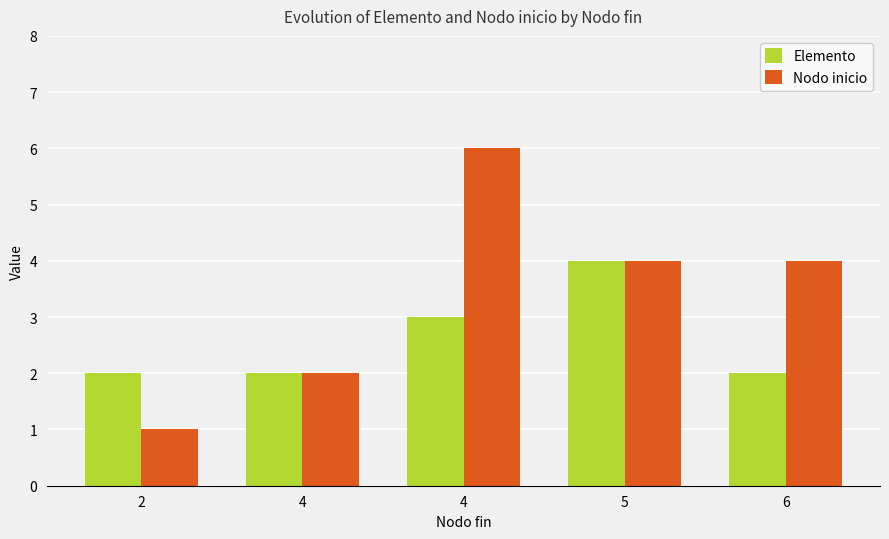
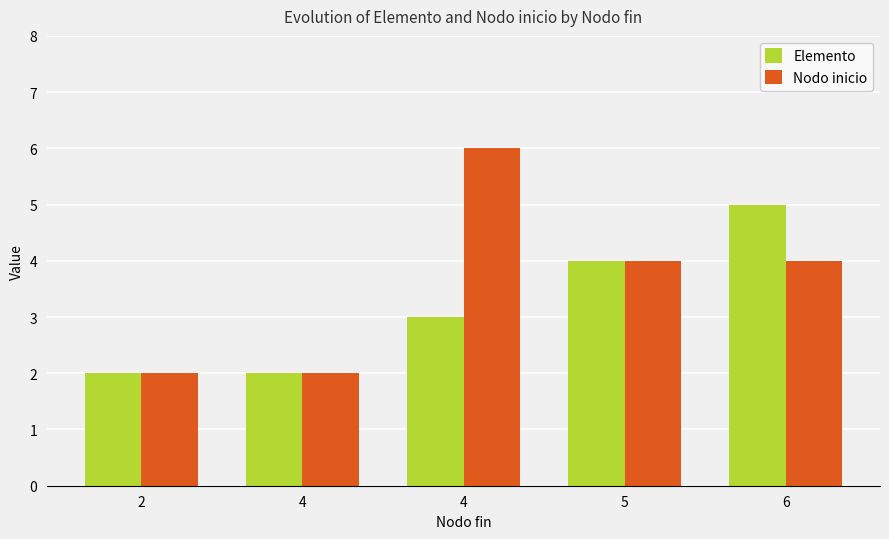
  {
    "Elemento": {
      "2": 2,
      "5": 4,
-     "6": 2
+     "6": 5
    },
    "Nodo inicio": {
-     "2": 1,
+     "2": 2,
      "5": 4,
      "6": 4
    }
  }
